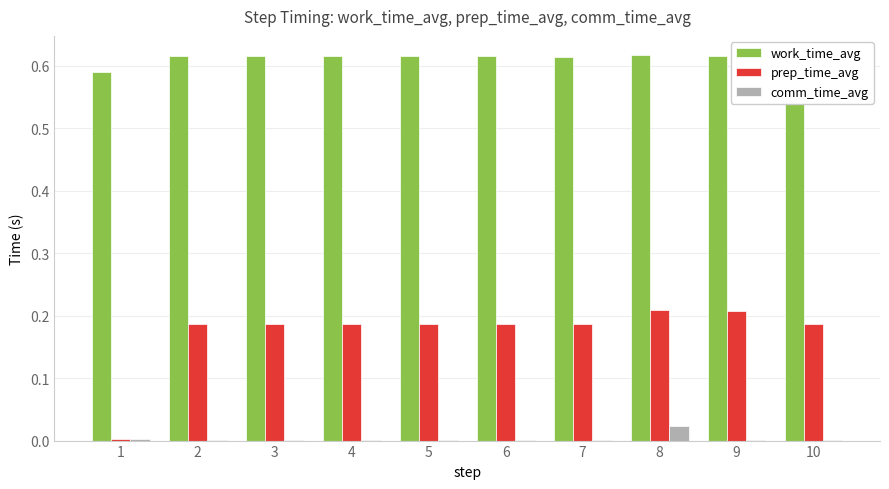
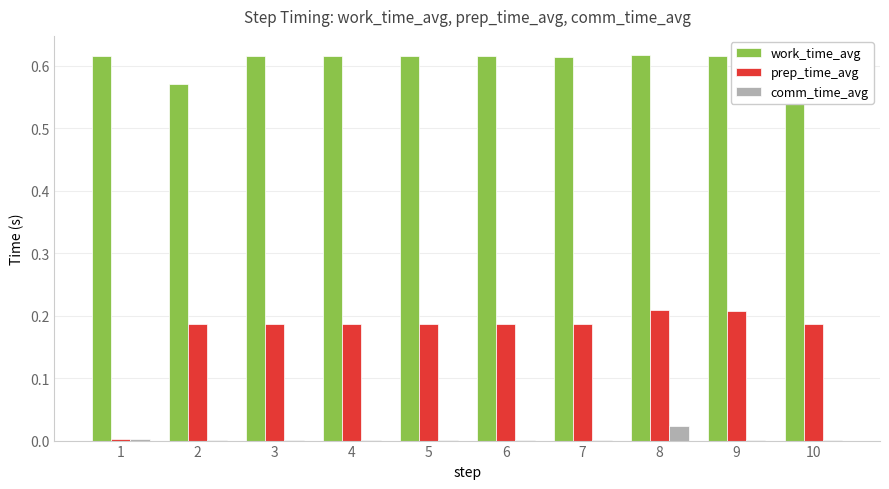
  {
    "work_time_avg": {
-     "1": 0.59,
-     "2": 0.62,
+     "1": 0.62,
+     "2": 0.57,
      "3": 0.62,
      "4": 0.62,
      "5": 0.62,
      "6": 0.62,
      "7": 0.61,
      "8": 0.62,
      "9": 0.62
    },
    "prep_time_avg": {
      "2": 0.19,
      "3": 0.19,
      "4": 0.19,
      "5": 0.19,
      "6": 0.19,
      "7": 0.19,
      "8": 0.21,
      "9": 0.21,
      "10": 0.19
    },
    "comm_time_avg": {
      "8": 0.02
    }
  }
